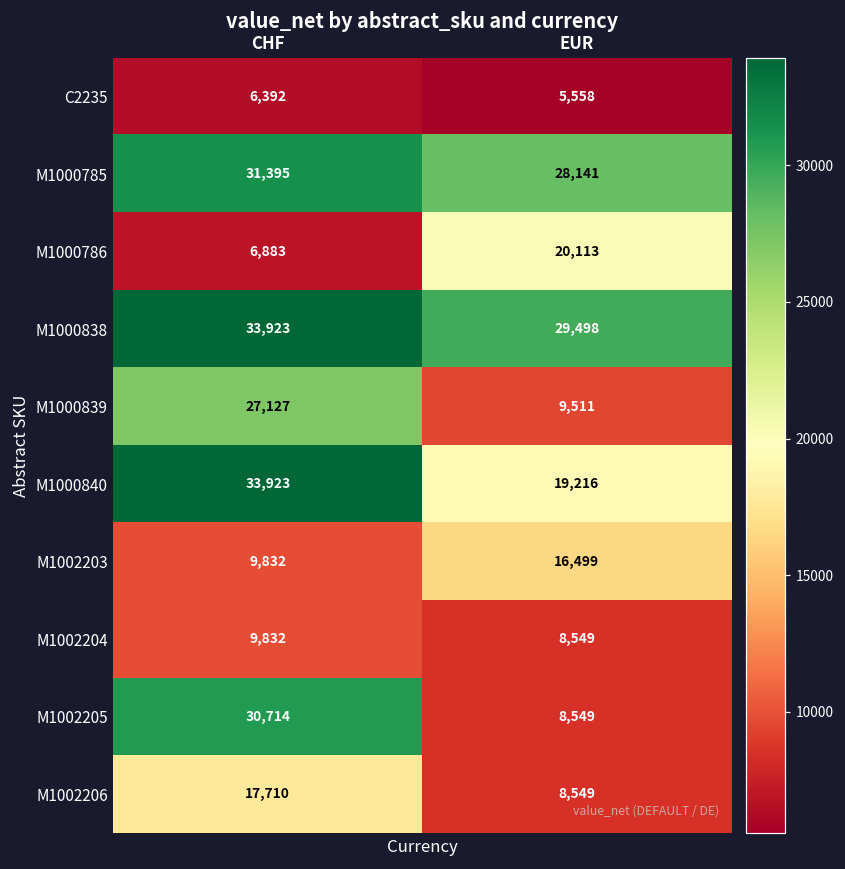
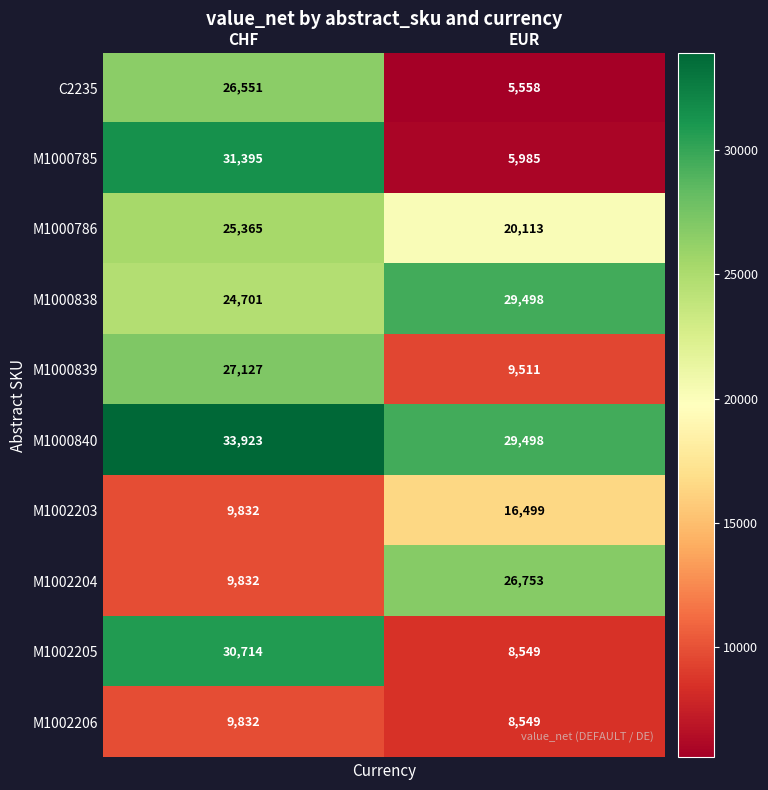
  {
    "C2235": {
-     "CHF": "6,392",
+     "CHF": "26,551",
      "EUR": "5,558"
    },
    "M1000785": {
      "CHF": "31,395",
-     "EUR": "28,141"
+     "EUR": "5,985"
    },
    "M1000786": {
-     "CHF": "6,883",
+     "CHF": "25,365",
      "EUR": "20,113"
    },
    "M1000838": {
-     "CHF": "33,923",
+     "CHF": "24,701",
      "EUR": "29,498"
    },
    "M1000839": {
      "CHF": "27,127",
      "EUR": "9,511"
    },
    "M1000840": {
      "CHF": "33,923",
-     "EUR": "19,216"
+     "EUR": "29,498"
    },
    "M1002203": {
      "CHF": "9,832",
      "EUR": "16,499"
    },
    "M1002204": {
      "CHF": "9,832",
-     "EUR": "8,549"
+     "EUR": "26,753"
    },
    "M1002205": {
      "CHF": "30,714",
      "EUR": "8,549"
    },
    "M1002206": {
-     "CHF": "17,710"
+     "CHF": "9,832"
    }
  }
